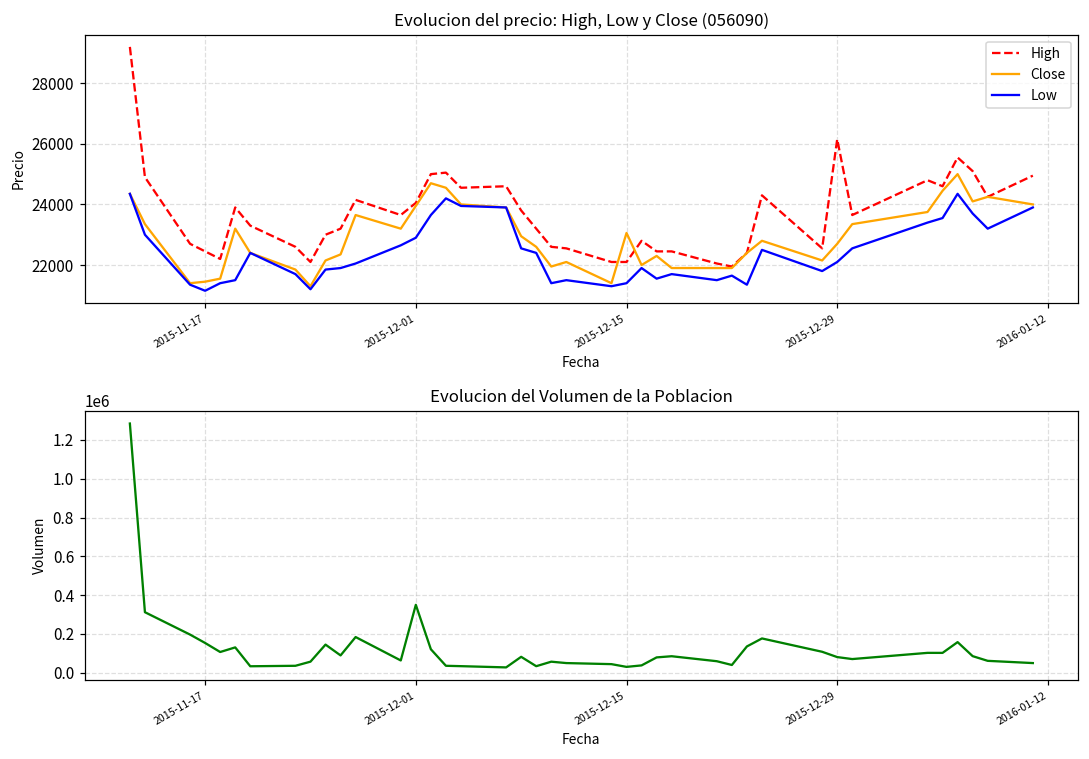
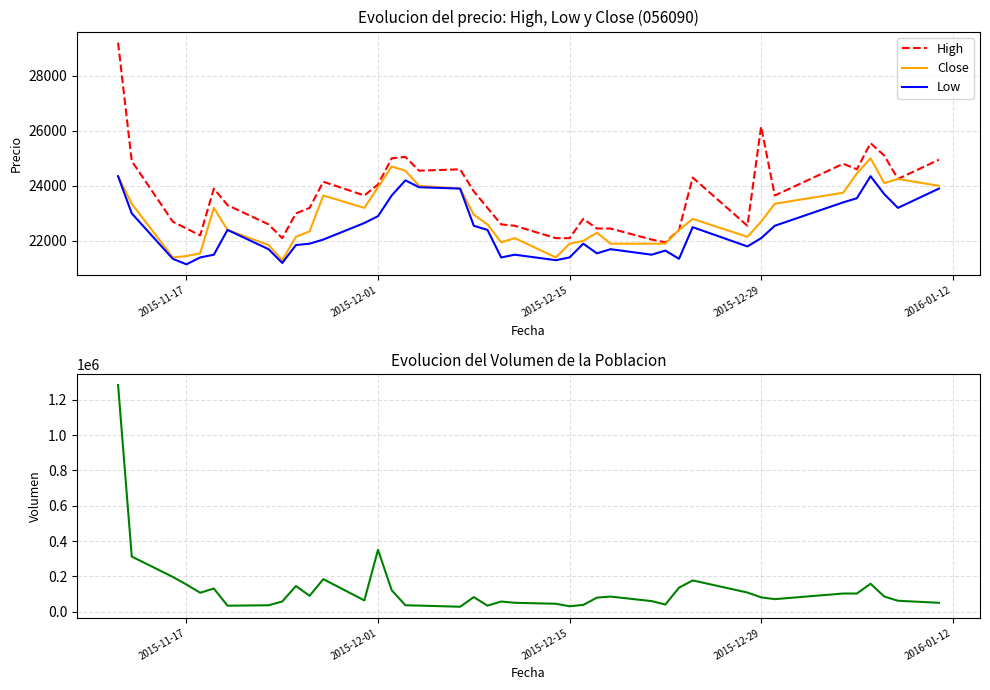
  {
    "Evolucion del precio: High, Low y Close (056090)": {
      "High": {
        "2015-11-17": 22500,
        "2015-12-01": 24100,
        "2015-12-15": 22100,
        "2015-12-29": 26200
      },
      "Close": {
        "2015-11-17": 21500,
        "2015-12-01": 24000,
-       "2015-12-15": 23100,
+       "2015-12-15": 21900,
        "2015-12-29": 22700
      },
      "Low": {
        "2015-11-17": 21200,
        "2015-12-01": 22900,
        "2015-12-15": 21400,
        "2015-12-29": 22100
      }
    },
    "Evolucion del Volumen de la Poblacion": {
      "2015-11-17": 150000,
      "2015-12-01": 350000,
      "2015-12-15": 30000,
      "2015-12-29": 80000
    }
  }
